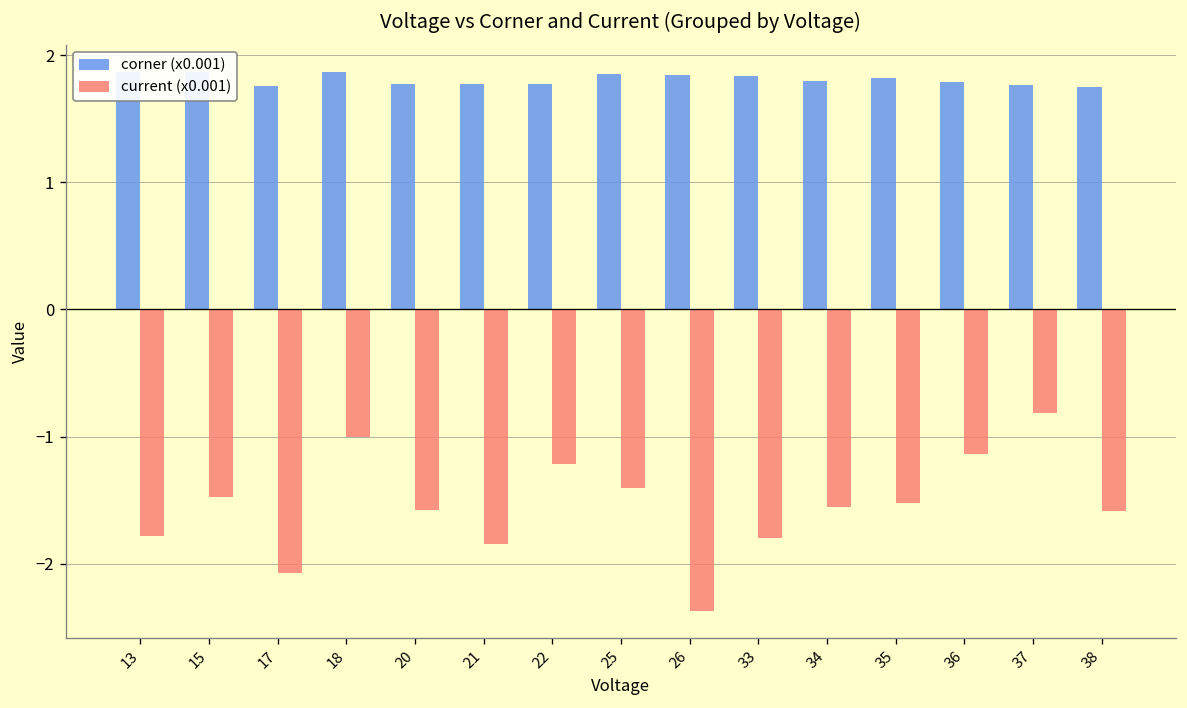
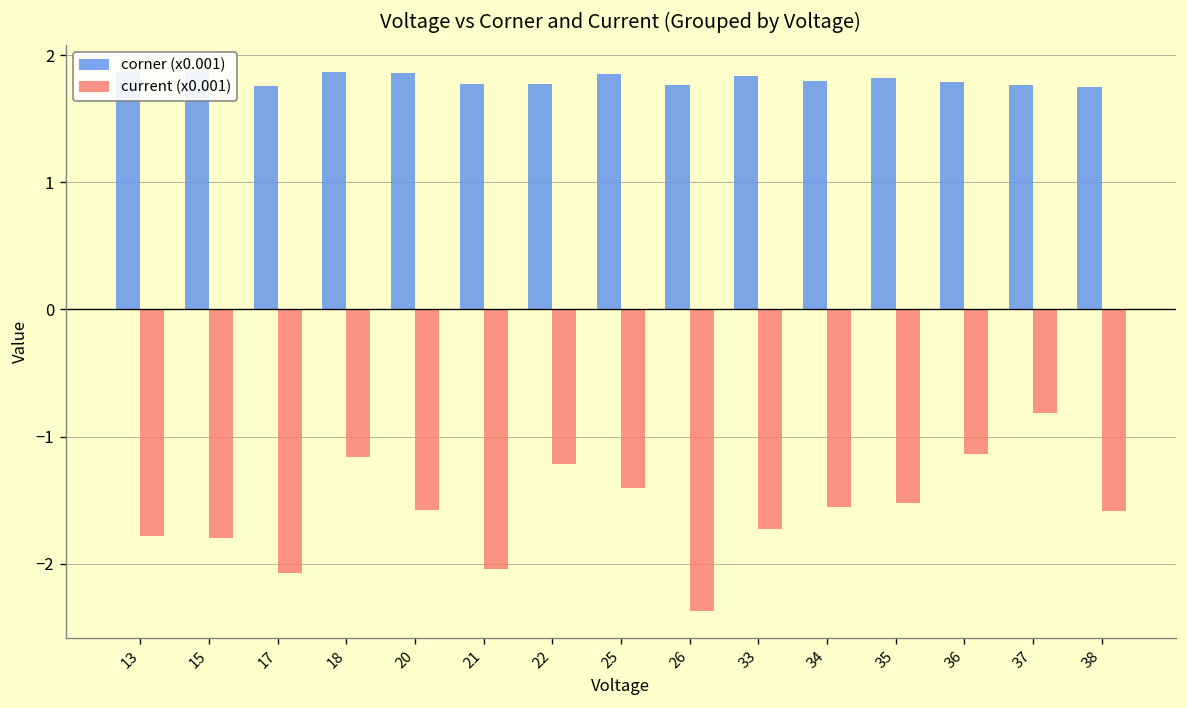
  {
    "corner (x0.001)": {
      "17": 1.76,
      "18": 1.87,
-     "20": 1.77,
+     "20": 1.86,
      "21": 1.77,
      "22": 1.77,
      "25": 1.85,
-     "26": 1.84,
+     "26": 1.76,
      "33": 1.83,
      "34": 1.80,
      "35": 1.82,
      "36": 1.79,
      "37": 1.76,
      "38": 1.75
    },
    "current (x0.001)": {
      "13": -1.79,
-     "15": -1.47,
+     "15": -1.79,
      "17": -2.08,
-     "18": -1.00,
+     "18": -1.16,
      "20": -1.58,
-     "21": -1.84,
+     "21": -2.04,
      "22": -1.22,
      "25": -1.41,
      "26": -2.37,
-     "33": -1.80,
+     "33": -1.72,
      "34": -1.55,
      "35": -1.53,
      "36": -1.14,
      "37": -0.81,
      "38": -1.58
    }
  }
